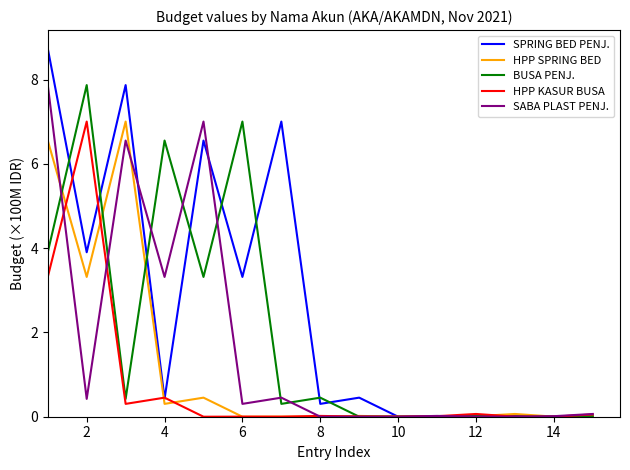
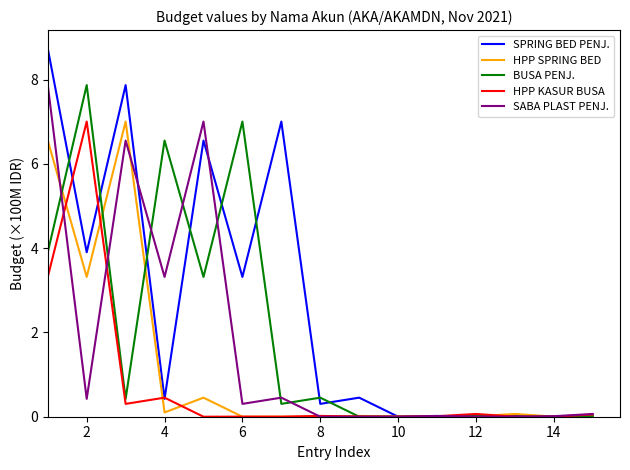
  {
    "SPRING BED PENJ.": {
      "2": 3.9,
      "6": 3.3,
      "8": 0.3
    },
    "HPP SPRING BED": {
      "2": 3.3,
-     "4": 0.3
+     "4": 0.1
    },
    "BUSA PENJ.": {
      "2": 7.9,
      "4": 6.6,
      "6": 7.0,
      "8": 0.5
    },
    "HPP KASUR BUSA": {
      "2": 7.0
    },
    "SABA PLAST PENJ.": {
      "2": 0.4,
      "4": 3.3,
      "6": 0.3
    }
  }
